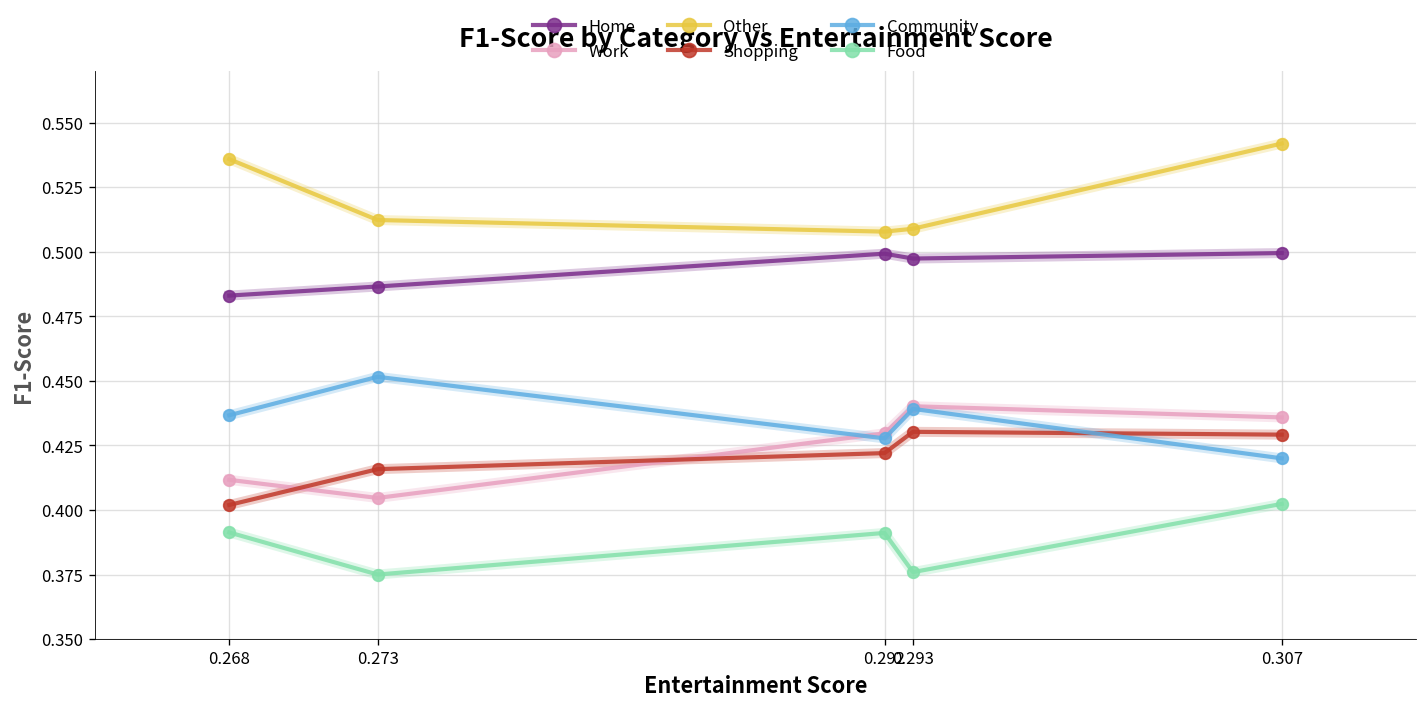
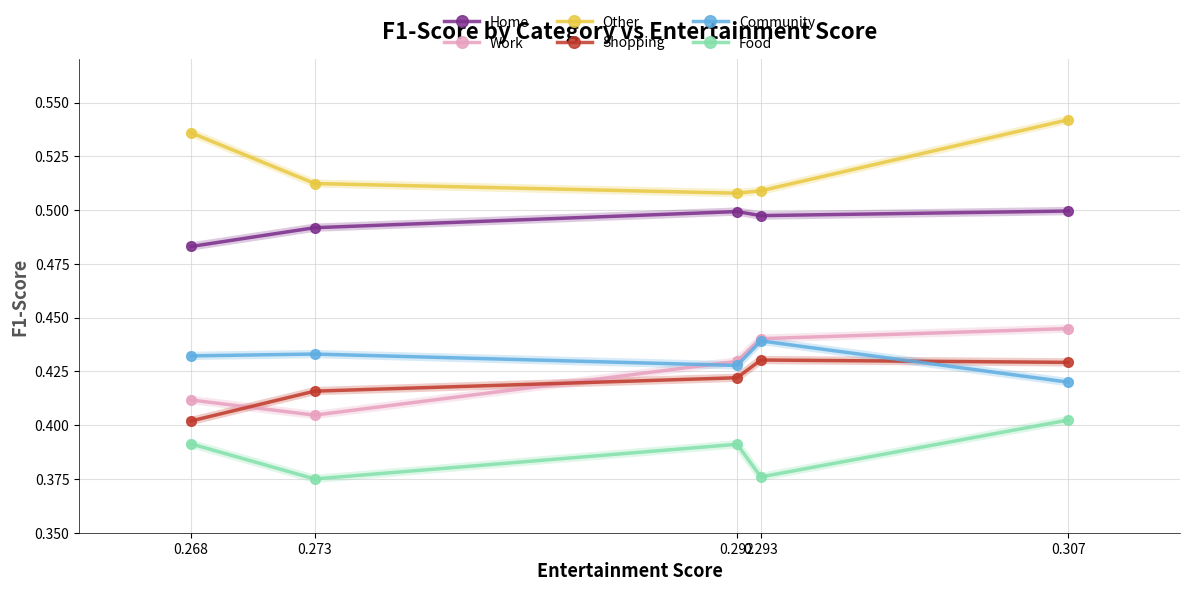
  {
    "Home": {
      "0.268": 0.483,
-     "0.273": 0.487,
+     "0.273": 0.492,
      "0.307": 0.500
    },
    "Work": {
      "0.268": 0.412,
      "0.273": 0.405,
-     "0.307": 0.436
+     "0.307": 0.445
    },
    "Other": {
      "0.268": 0.536,
      "0.273": 0.512,
      "0.307": 0.542
    },
    "Shopping": {
      "0.268": 0.402,
      "0.273": 0.416,
      "0.307": 0.429
    },
    "Community": {
-     "0.268": 0.437,
-     "0.273": 0.452,
+     "0.268": 0.432,
+     "0.273": 0.433,
      "0.307": 0.420
    },
    "Food": {
      "0.268": 0.391,
      "0.273": 0.375,
      "0.307": 0.402
    }
  }
